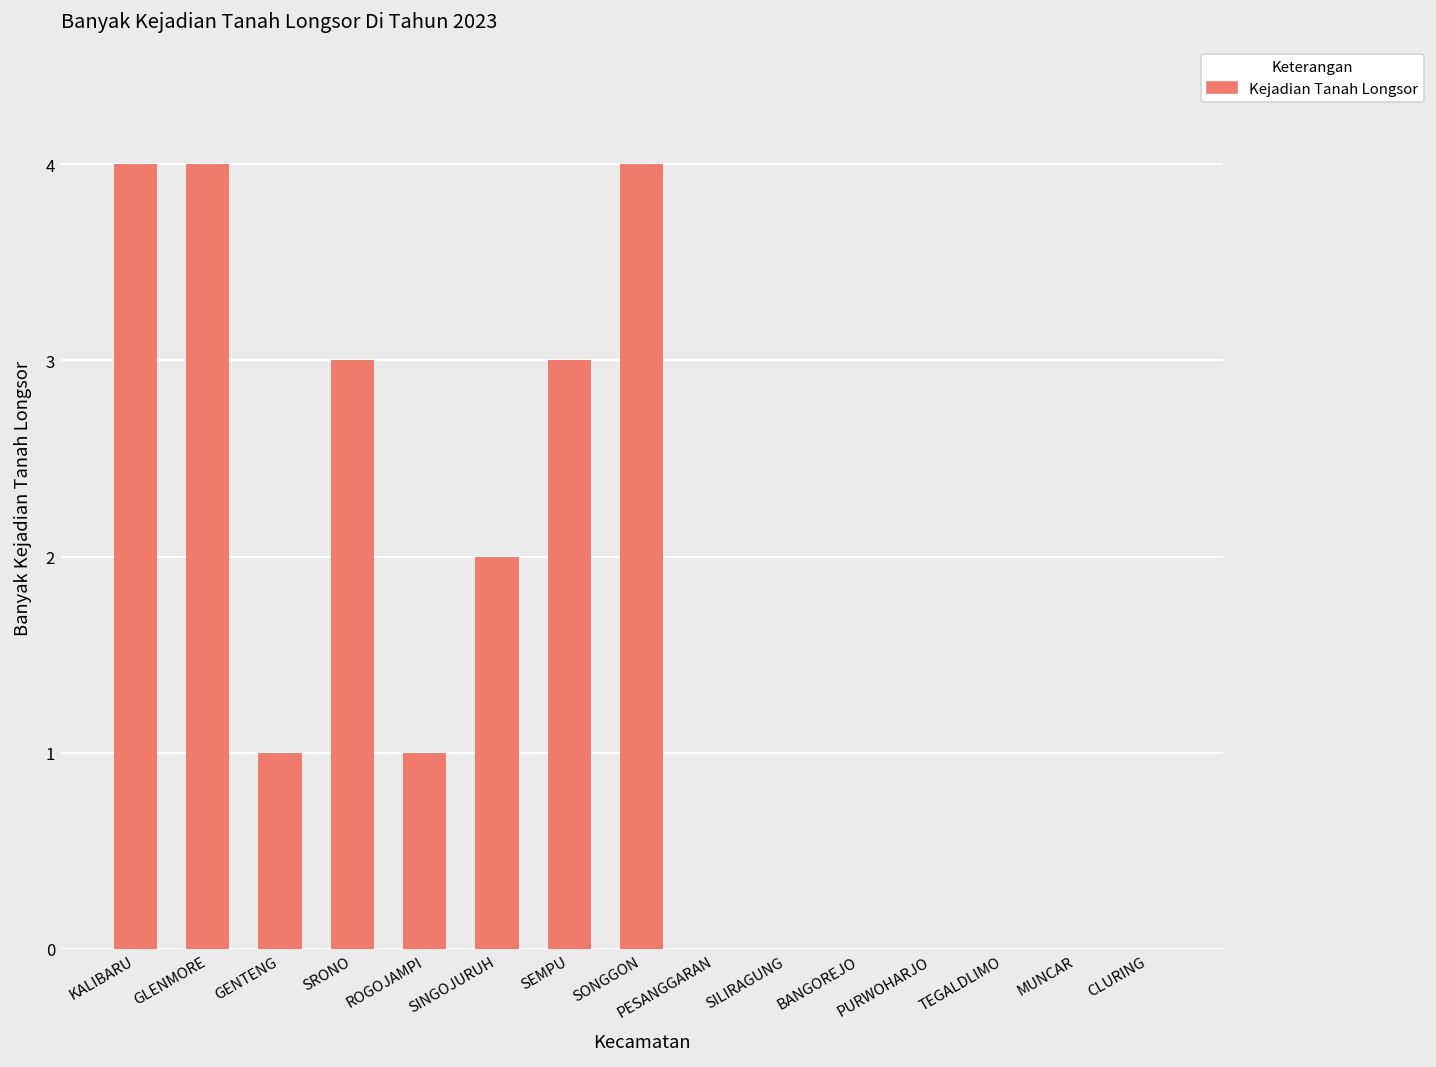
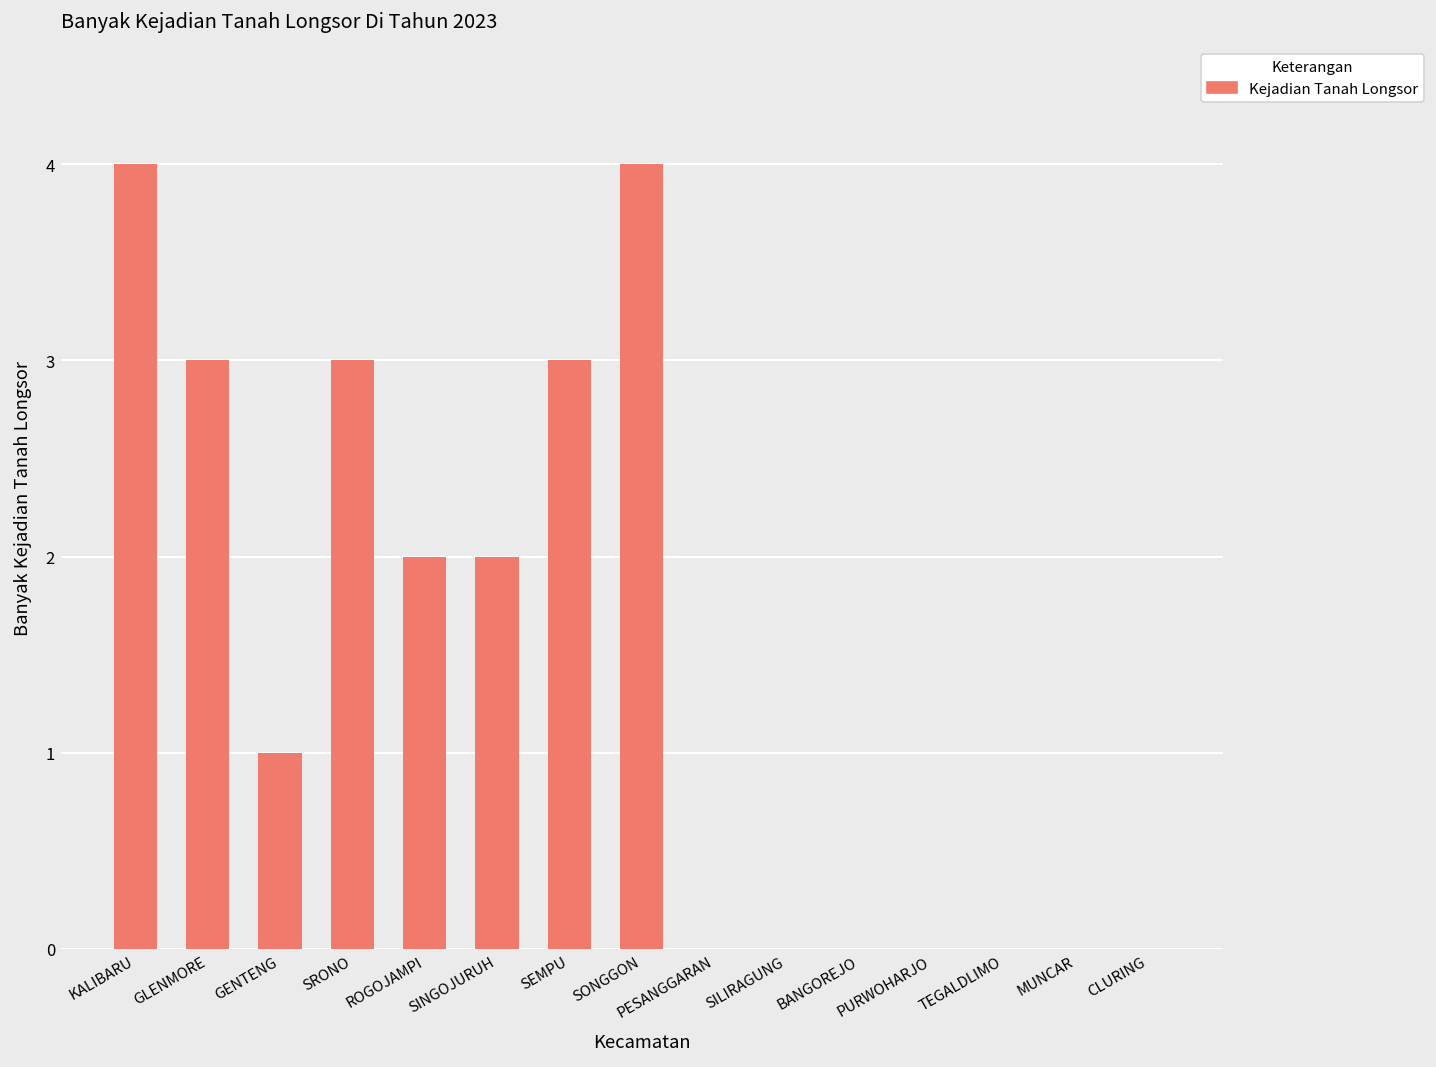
  {
    "KALIBARU": 4,
-   "GLENMORE": 4,
+   "GLENMORE": 3,
    "GENTENG": 1,
    "SRONO": 3,
-   "ROGOJAMPI": 1,
+   "ROGOJAMPI": 2,
    "SINGOJURUH": 2,
    "SEMPU": 3,
    "SONGGON": 4,
    "PESANGGARAN": 0,
    "SILIRAGUNG": 0,
    "BANGOREJO": 0,
    "PURWOHARJO": 0,
    "TEGALDLIMO": 0,
    "MUNCAR": 0,
    "CLURING": 0
  }
